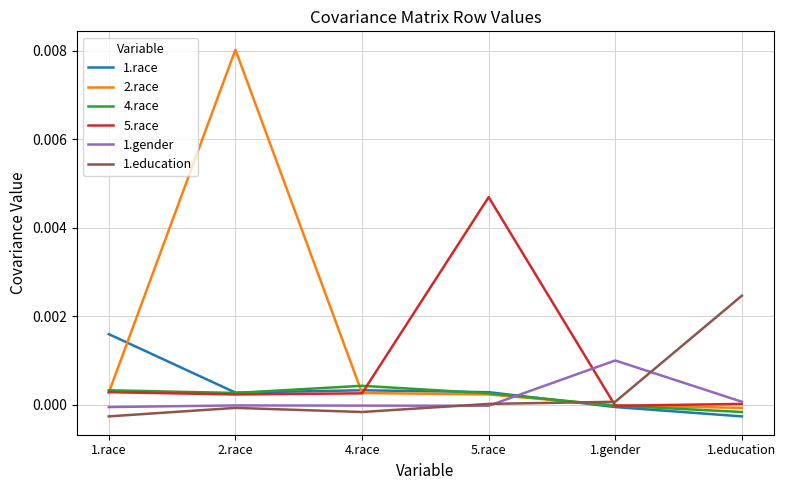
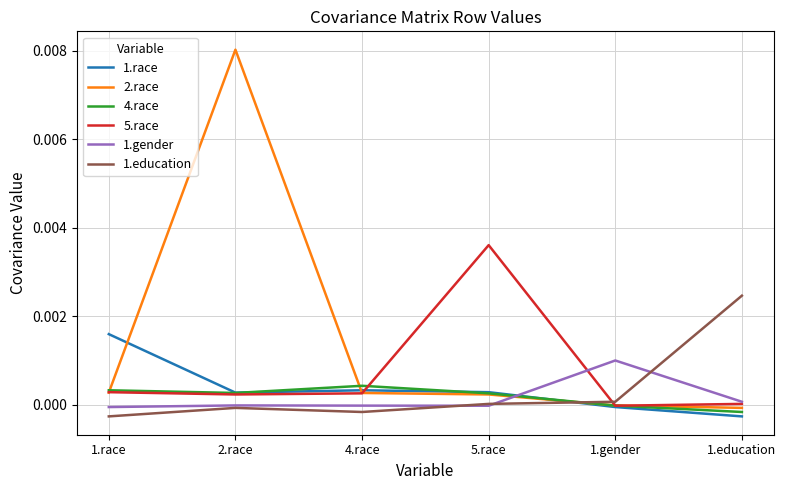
  {
    "1.race": {
      "1.race": 0.0016,
      "4.race": 0.0003,
      "1.education": -0.0003
    },
    "2.race": {
      "2.race": 0.0080,
      "1.education": -0.0001
    },
    "4.race": {
      "4.race": 0.0004,
      "1.education": -0.0002
    },
    "5.race": {
-     "5.race": 0.0047
+     "5.race": 0.0036
    },
    "1.gender": {
      "1.race": -0.0001,
      "4.race": 0.0000,
      "1.gender": 0.0010
    },
    "1.education": {
      "1.race": -0.0003,
      "4.race": -0.0002,
      "1.gender": 0.0001,
      "1.education": 0.0025
    }
  }
